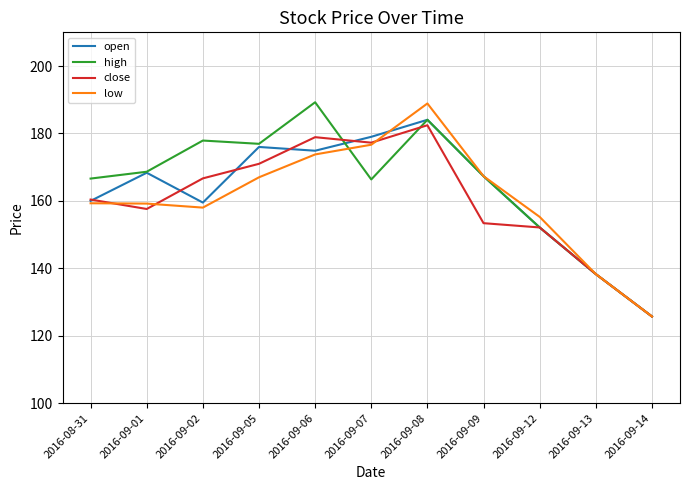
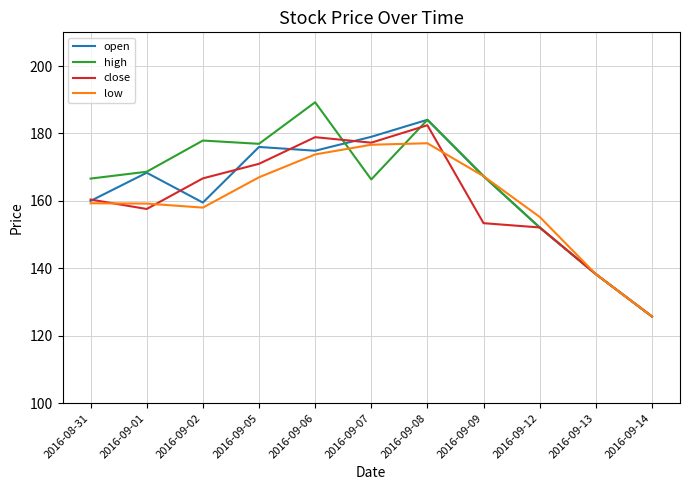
  {
    "open": {
      "2016-09-02": 160,
      "2016-09-05": 176,
      "2016-09-06": 175,
      "2016-09-07": 179
    },
    "high": {
      "2016-08-31": 167,
      "2016-09-02": 178,
      "2016-09-05": 177,
      "2016-09-06": 189,
      "2016-09-07": 166
    },
    "close": {
      "2016-09-01": 158,
      "2016-09-02": 167,
      "2016-09-05": 171,
      "2016-09-06": 179,
      "2016-09-08": 182,
      "2016-09-09": 153
    },
    "low": {
      "2016-09-01": 159,
      "2016-09-02": 158,
      "2016-09-05": 167,
      "2016-09-06": 174,
-     "2016-09-08": 189,
+     "2016-09-08": 177,
      "2016-09-12": 155
    }
  }
